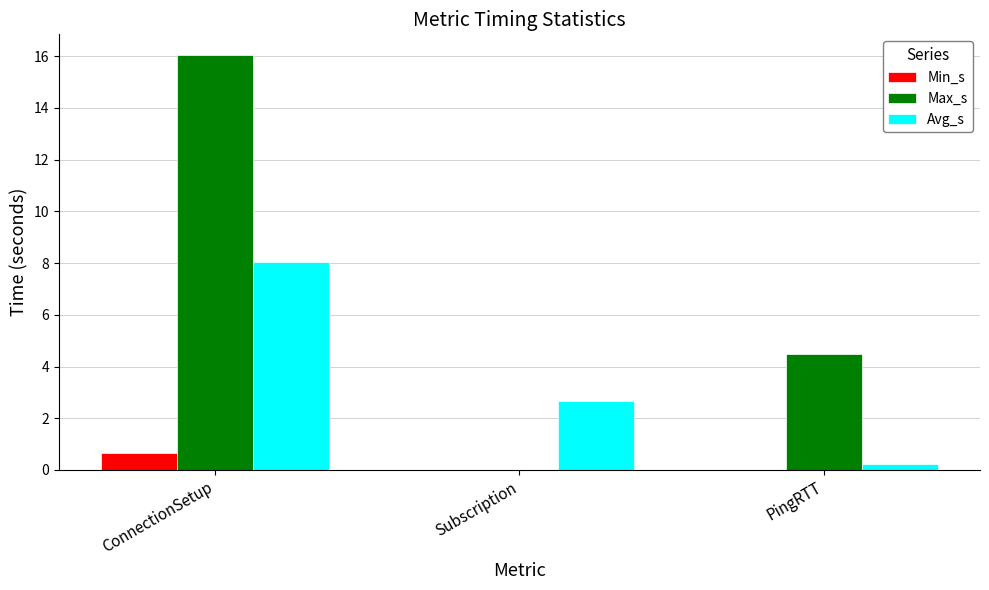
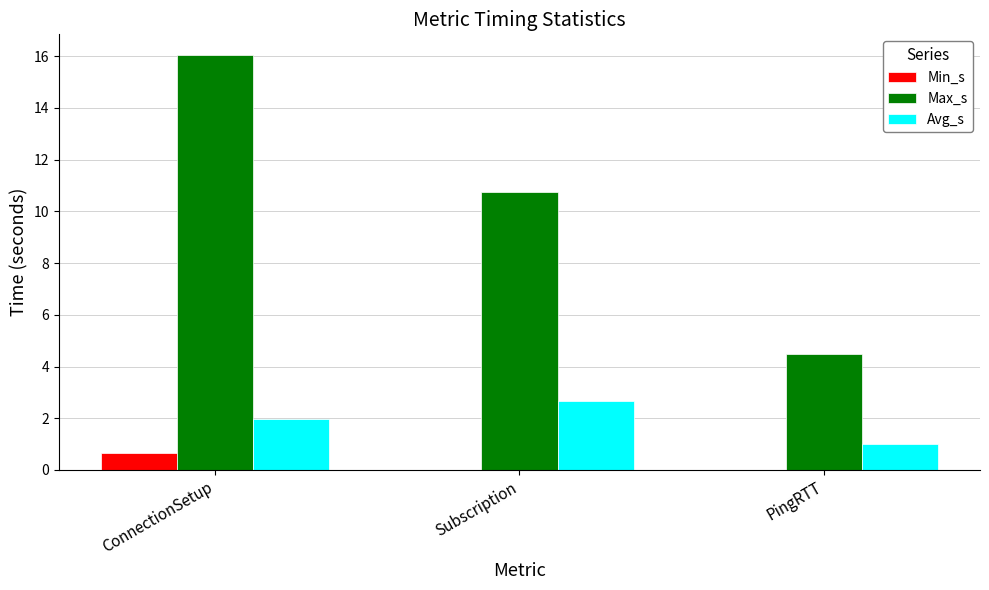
  {
    "Min_s": {
      "ConnectionSetup": 0.7
    },
    "Max_s": {
      "ConnectionSetup": 16.0,
-     "Subscription": 0.0,
+     "Subscription": 10.8,
      "PingRTT": 4.5
    },
    "Avg_s": {
-     "ConnectionSetup": 8.0,
+     "ConnectionSetup": 2.0,
      "Subscription": 2.7,
-     "PingRTT": 0.2
+     "PingRTT": 1.0
    }
  }
